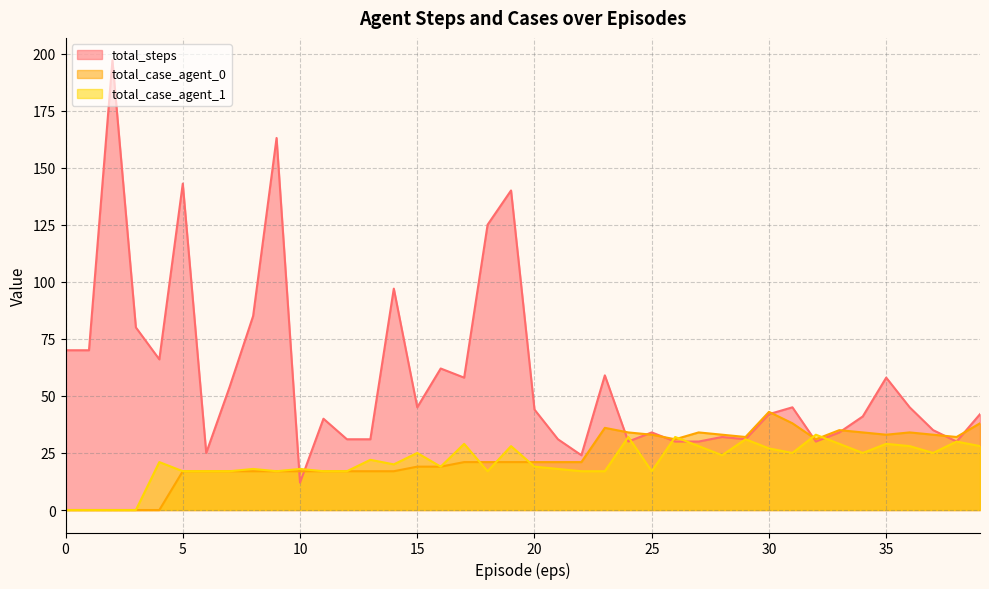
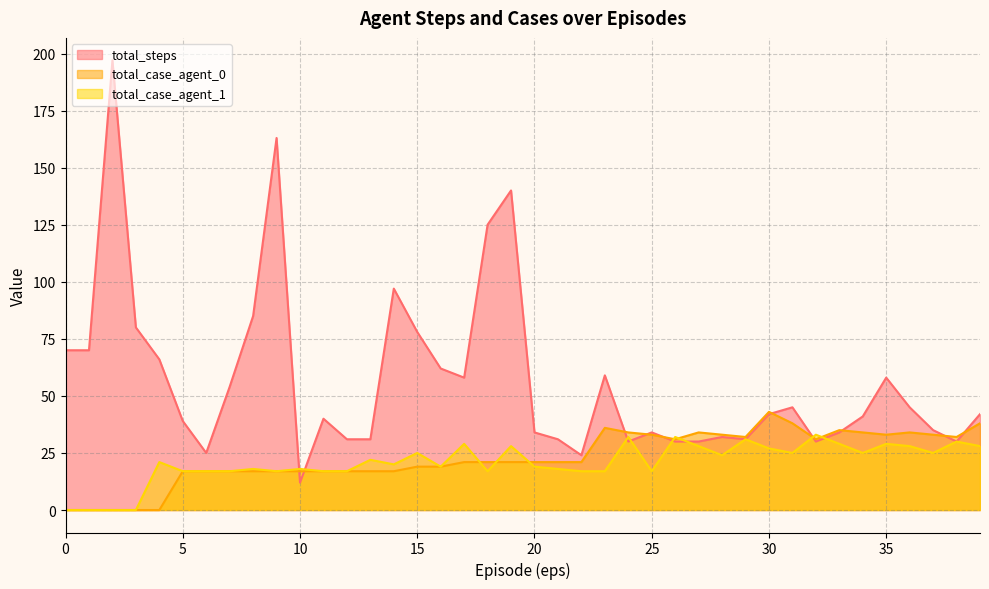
  {
    "total_steps": {
      "0": 70,
-     "5": 143,
+     "5": 39,
      "10": 12,
-     "15": 45,
-     "20": 44,
+     "15": 78,
+     "20": 34,
      "35": 58
    }
  }
